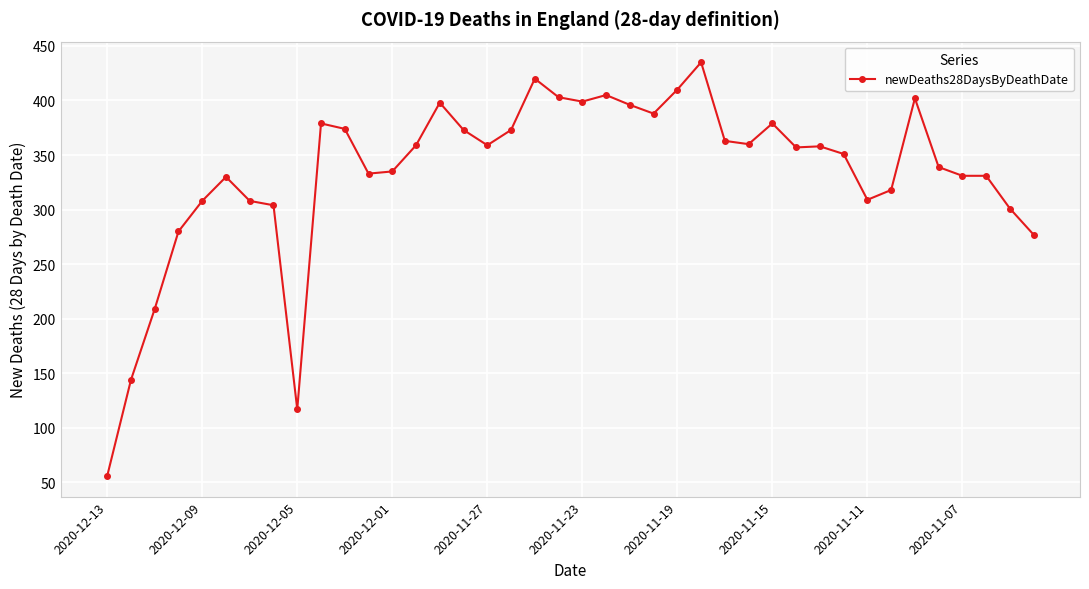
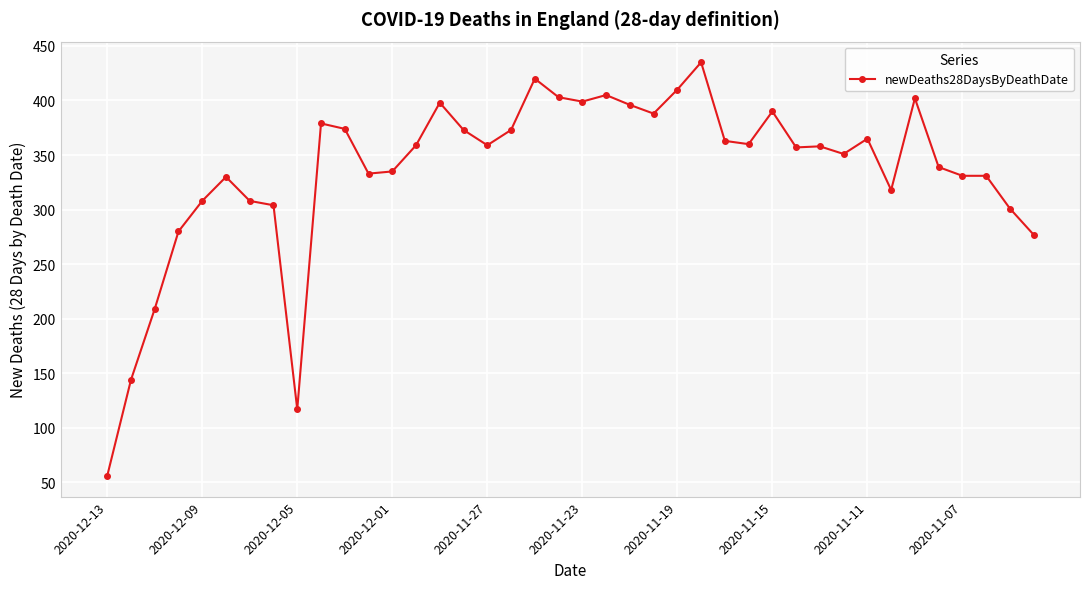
  {
    "2020-12-13": 56,
    "2020-12-09": 308,
    "2020-12-05": 117,
    "2020-12-01": 335,
    "2020-11-27": 359,
    "2020-11-23": 399,
    "2020-11-19": 410,
-   "2020-11-15": 379,
-   "2020-11-11": 309,
+   "2020-11-15": 390,
+   "2020-11-11": 365,
    "2020-11-07": 331
  }
